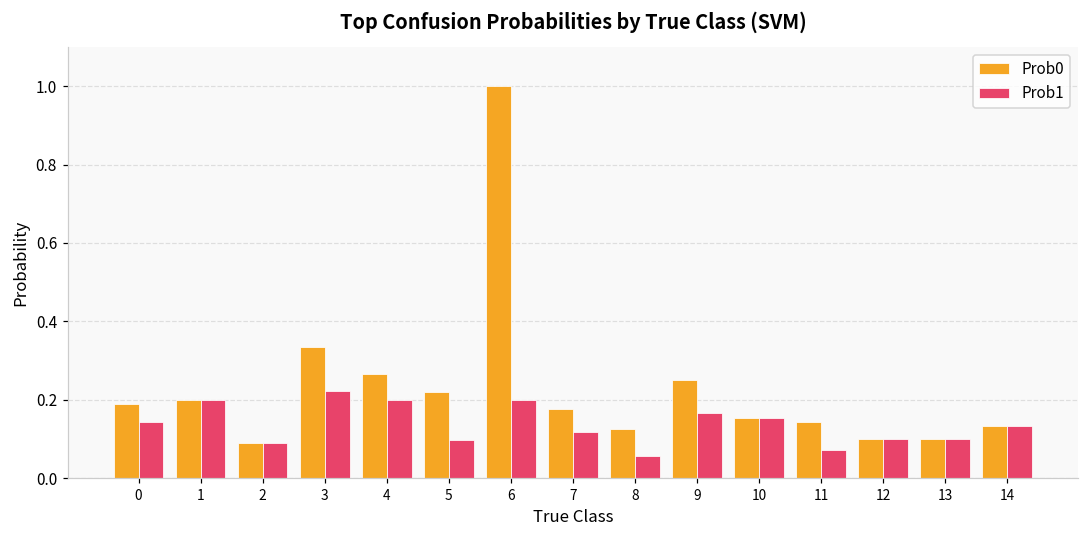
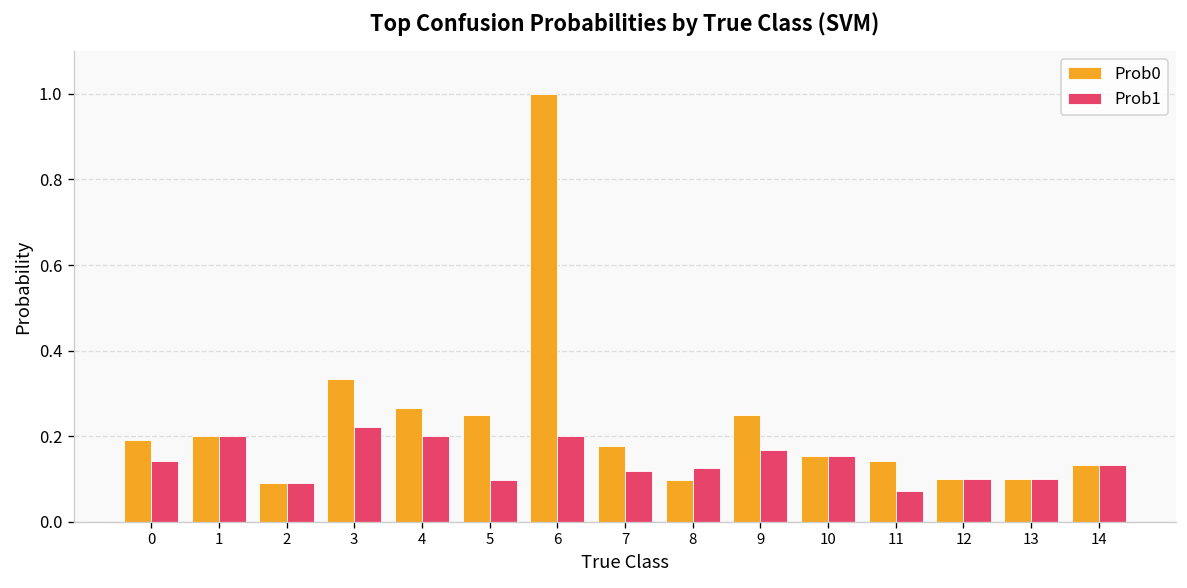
  {
    "Prob0": {
      "0": 0.19,
      "1": 0.20,
      "2": 0.09,
      "3": 0.33,
      "4": 0.27,
-     "5": 0.22,
+     "5": 0.25,
      "6": 1.00,
      "7": 0.18,
-     "8": 0.13,
+     "8": 0.10,
      "9": 0.25,
      "10": 0.15,
      "11": 0.14,
      "12": 0.10,
      "13": 0.10,
      "14": 0.13
    },
    "Prob1": {
      "0": 0.14,
      "1": 0.20,
      "2": 0.09,
      "3": 0.22,
      "4": 0.20,
      "5": 0.10,
      "6": 0.20,
      "7": 0.12,
-     "8": 0.06,
+     "8": 0.13,
      "9": 0.17,
      "10": 0.15,
      "11": 0.07,
      "12": 0.10,
      "13": 0.10,
      "14": 0.13
    }
  }
